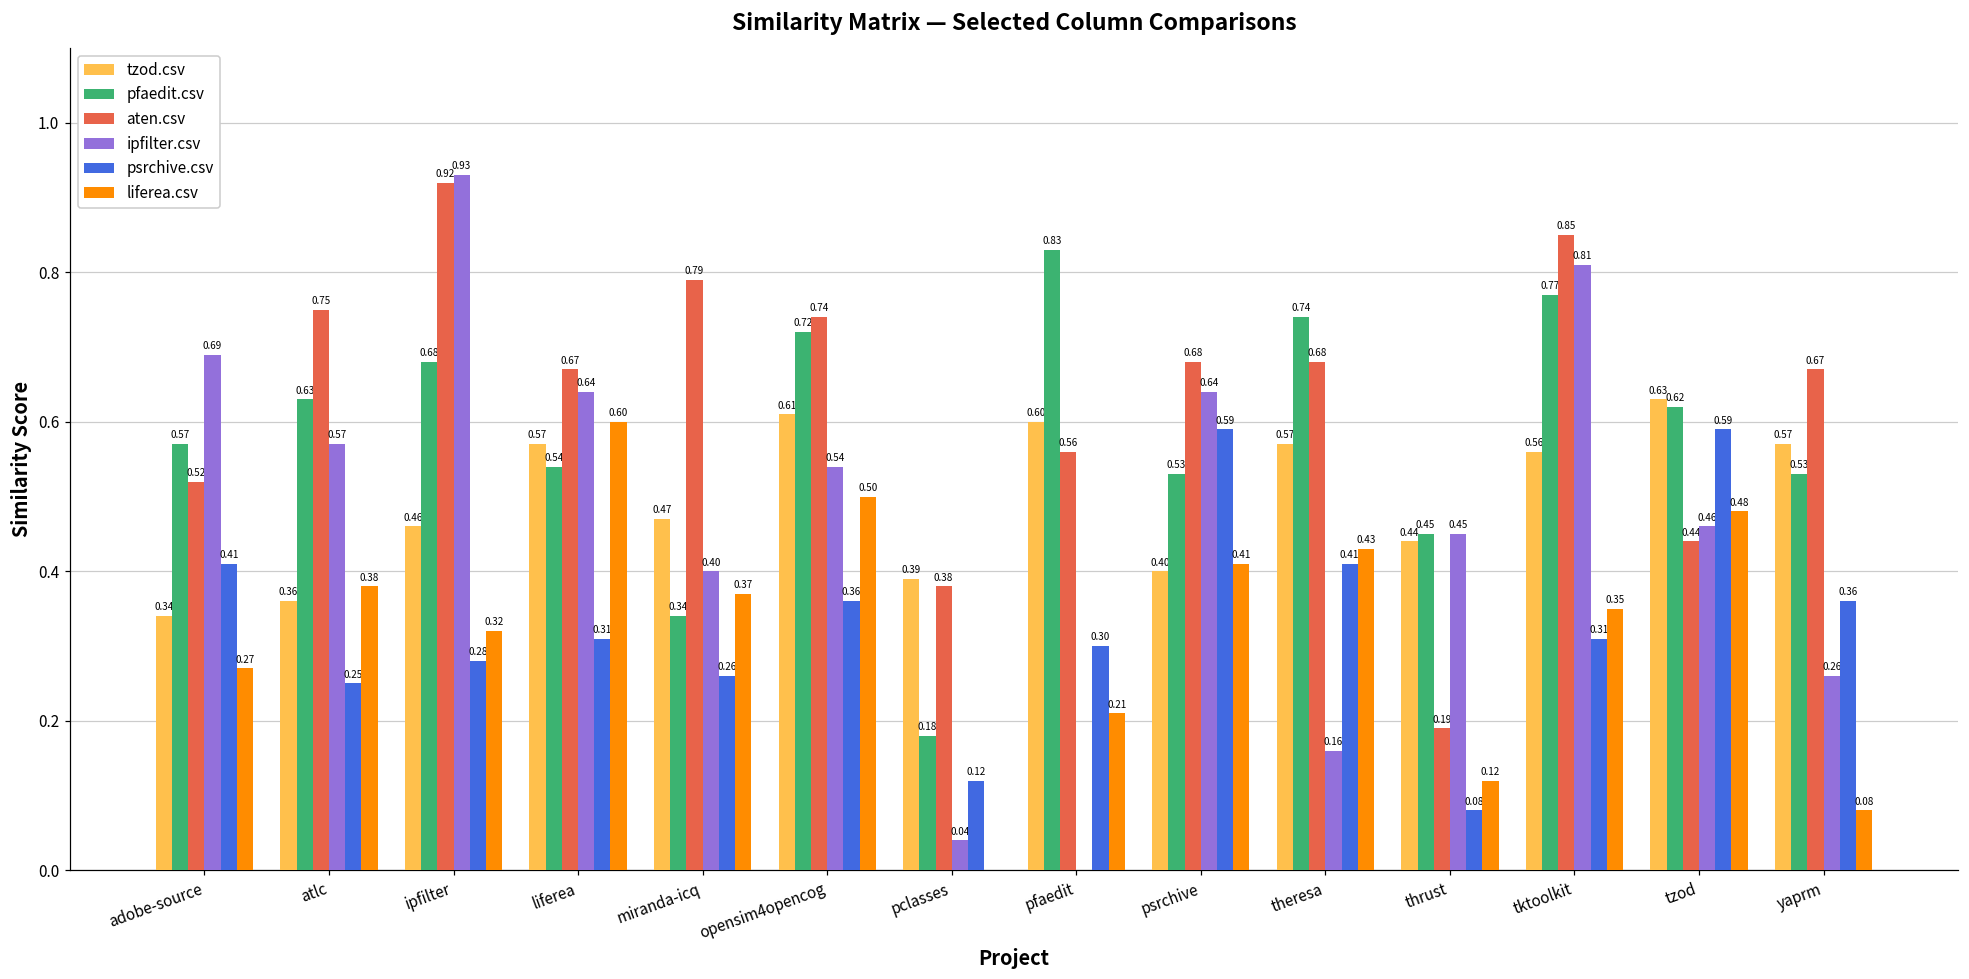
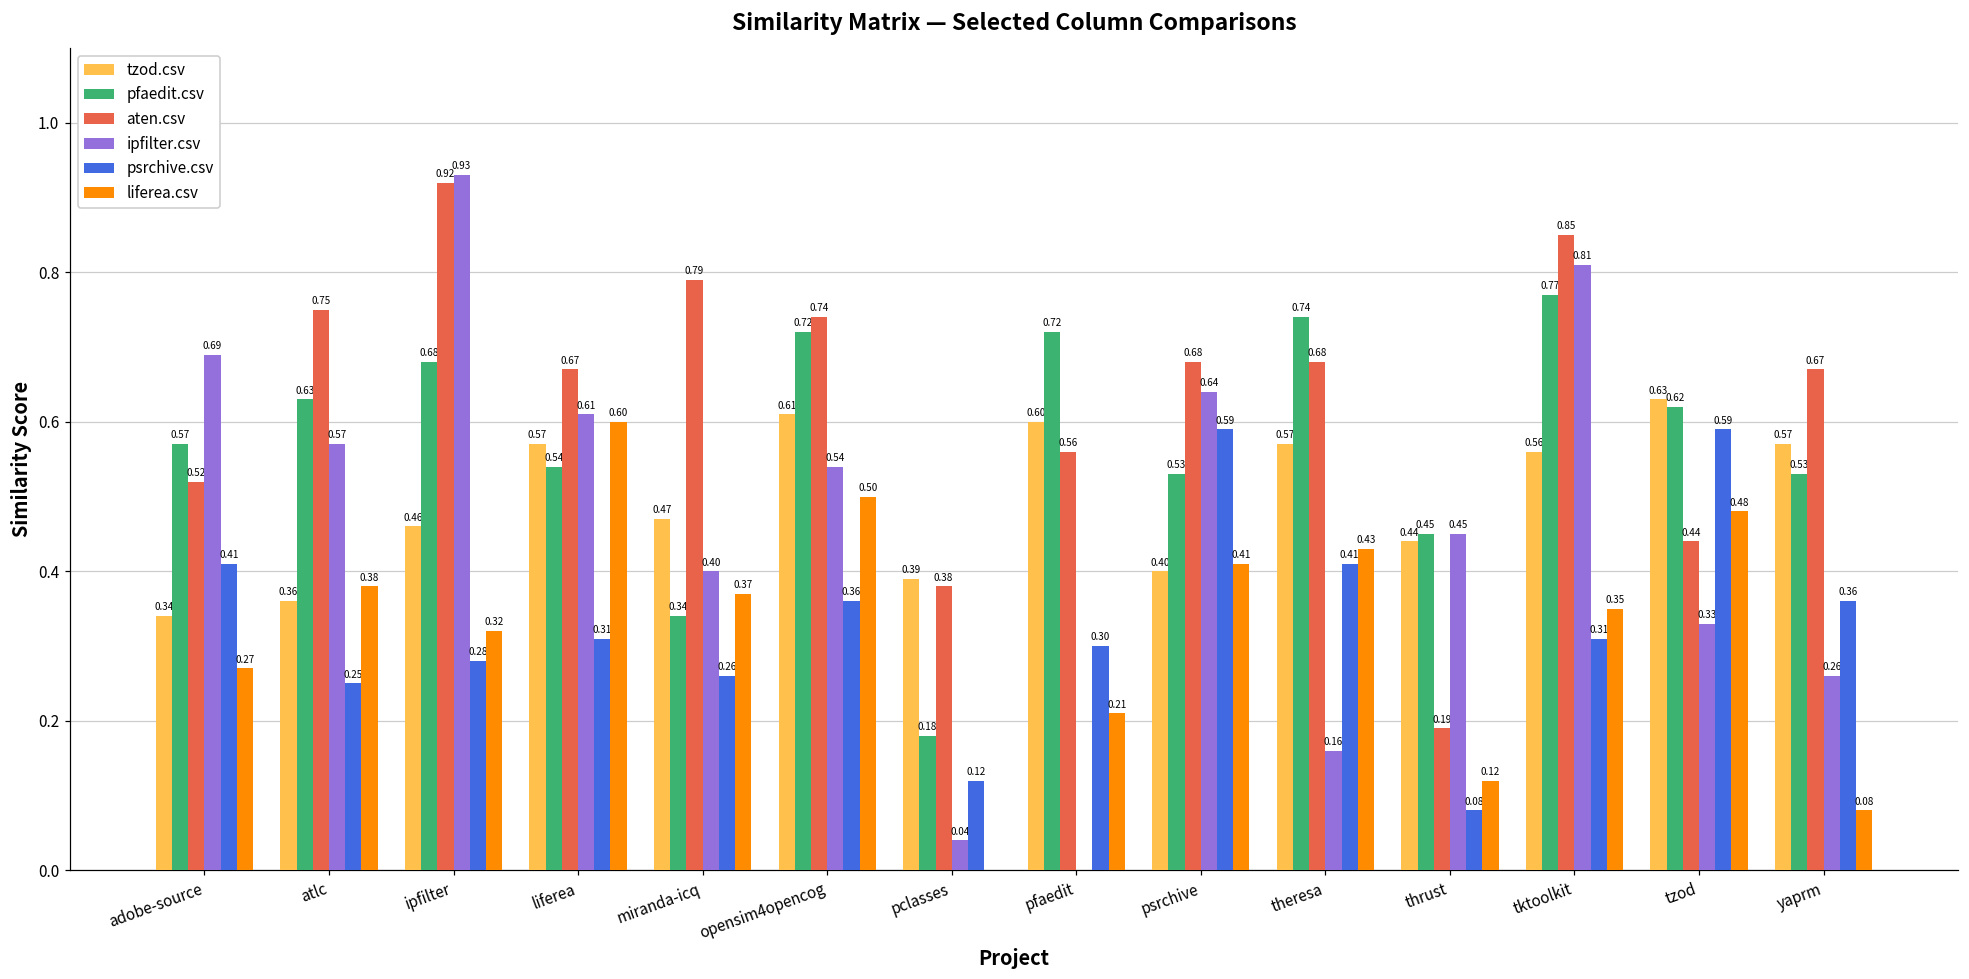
  {
    "tzod.csv": {
      "adobe-source": 0.34,
      "atlc": 0.36,
      "ipfilter": 0.46,
      "liferea": 0.57,
      "miranda-icq": 0.47,
      "opensim4opencog": 0.61,
      "pclasses": 0.39,
      "pfaedit": 0.60,
      "psrchive": 0.40,
      "theresa": 0.57,
      "thrust": 0.44,
      "tktoolkit": 0.56,
      "tzod": 0.63,
      "yaprm": 0.57
    },
    "pfaedit.csv": {
      "adobe-source": 0.57,
      "atlc": 0.63,
      "ipfilter": 0.68,
      "liferea": 0.54,
      "miranda-icq": 0.34,
      "opensim4opencog": 0.72,
      "pclasses": 0.18,
-     "pfaedit": 0.83,
+     "pfaedit": 0.72,
      "psrchive": 0.53,
      "theresa": 0.74,
      "thrust": 0.45,
      "tktoolkit": 0.77,
      "tzod": 0.62,
      "yaprm": 0.53
    },
    "aten.csv": {
      "adobe-source": 0.52,
      "atlc": 0.75,
      "ipfilter": 0.92,
      "liferea": 0.67,
      "miranda-icq": 0.79,
      "opensim4opencog": 0.74,
      "pclasses": 0.38,
      "pfaedit": 0.56,
      "psrchive": 0.68,
      "theresa": 0.68,
      "thrust": 0.19,
      "tktoolkit": 0.85,
      "tzod": 0.44,
      "yaprm": 0.67
    },
    "ipfilter.csv": {
      "adobe-source": 0.69,
      "atlc": 0.57,
      "ipfilter": 0.93,
-     "liferea": 0.64,
+     "liferea": 0.61,
      "miranda-icq": 0.40,
      "opensim4opencog": 0.54,
      "pclasses": 0.04,
      "psrchive": 0.64,
      "theresa": 0.16,
      "thrust": 0.45,
      "tktoolkit": 0.81,
-     "tzod": 0.46,
+     "tzod": 0.33,
      "yaprm": 0.26
    },
    "psrchive.csv": {
      "adobe-source": 0.41,
      "atlc": 0.25,
      "ipfilter": 0.28,
      "liferea": 0.31,
      "miranda-icq": 0.26,
      "opensim4opencog": 0.36,
      "pclasses": 0.12,
      "pfaedit": 0.30,
      "psrchive": 0.59,
      "theresa": 0.41,
      "thrust": 0.08,
      "tktoolkit": 0.31,
      "tzod": 0.59,
      "yaprm": 0.36
    },
    "liferea.csv": {
      "adobe-source": 0.27,
      "atlc": 0.38,
      "ipfilter": 0.32,
      "liferea": 0.60,
      "miranda-icq": 0.37,
      "opensim4opencog": 0.50,
      "pfaedit": 0.21,
      "psrchive": 0.41,
      "theresa": 0.43,
      "thrust": 0.12,
      "tktoolkit": 0.35,
      "tzod": 0.48,
      "yaprm": 0.08
    }
  }
